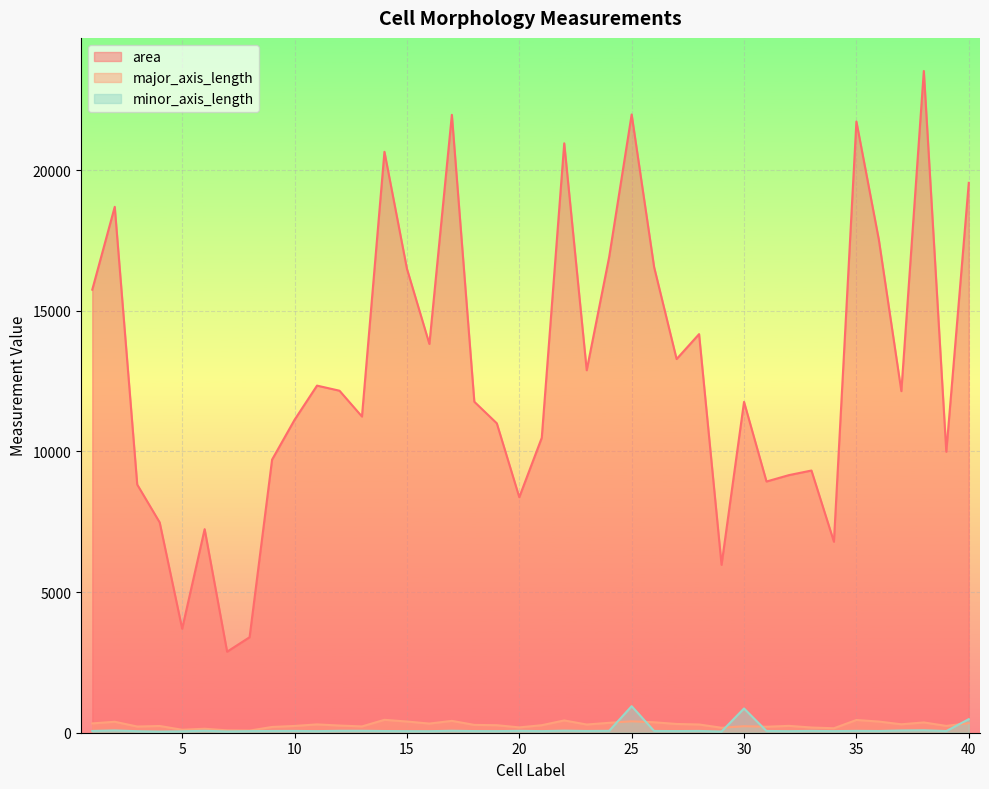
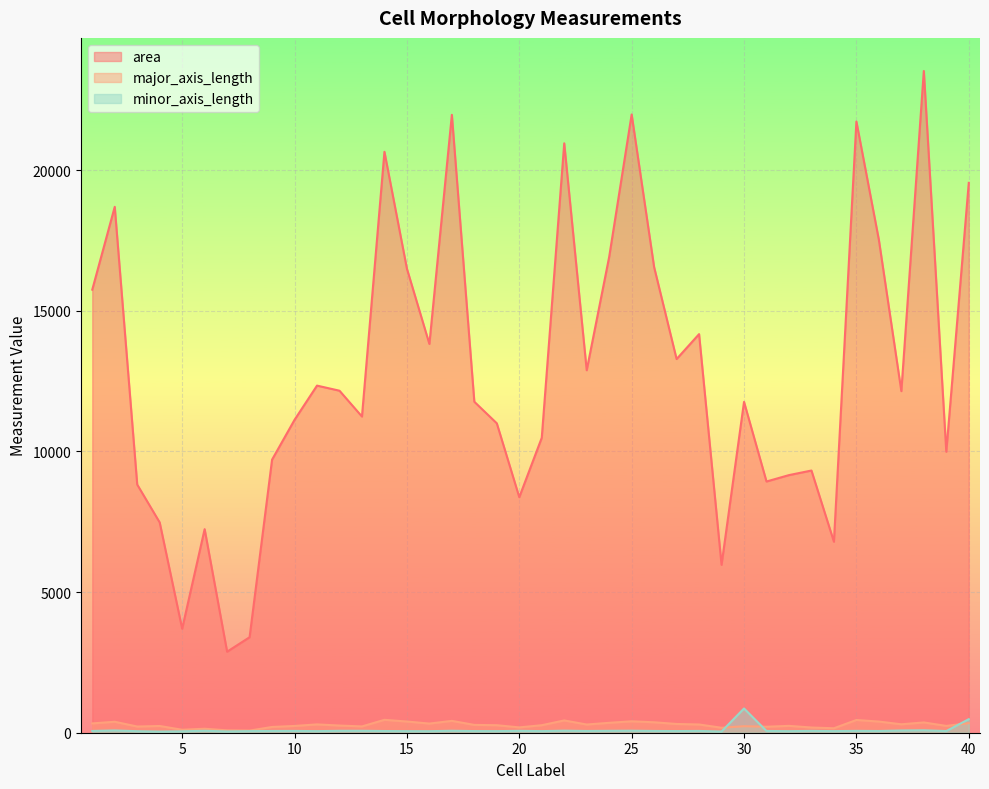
  {
    "minor_axis_length": {
      "10": 100,
      "15": 100,
      "20": 100,
-     "25": 900,
+     "25": 100,
      "30": 900,
      "35": 100,
      "40": 500
    }
  }
